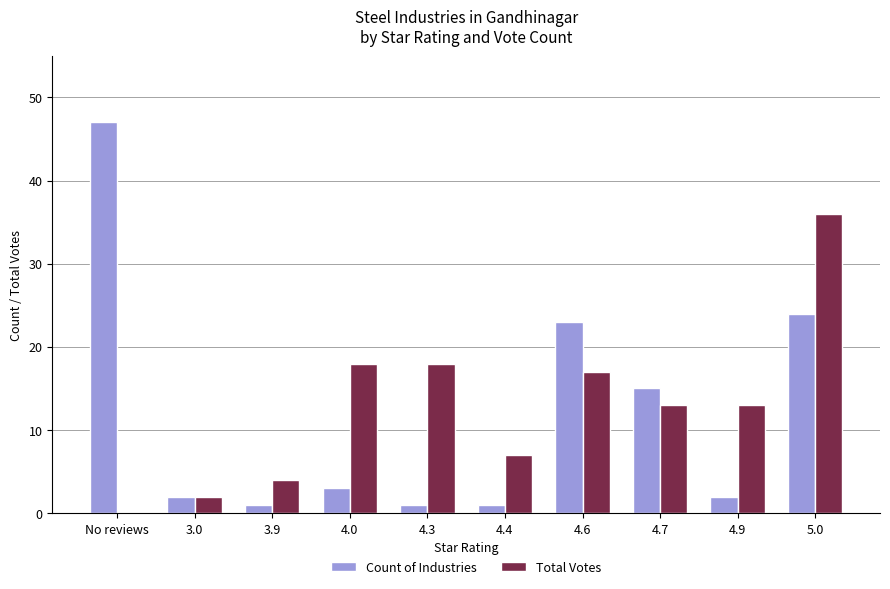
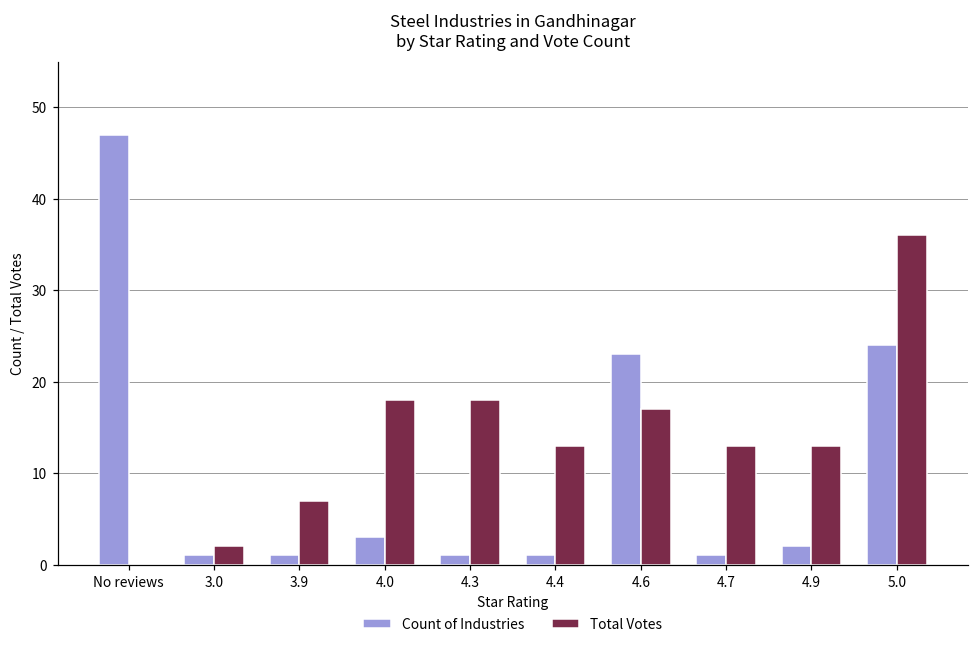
  {
    "Count of Industries": {
      "No reviews": 47,
-     "3.0": 2,
+     "3.0": 1,
      "3.9": 1,
      "4.0": 3,
      "4.3": 1,
      "4.4": 1,
      "4.6": 23,
-     "4.7": 15,
+     "4.7": 1,
      "4.9": 2,
      "5.0": 24
    },
    "Total Votes": {
      "No reviews": 0,
      "3.0": 2,
-     "3.9": 4,
+     "3.9": 7,
      "4.0": 18,
      "4.3": 18,
-     "4.4": 7,
+     "4.4": 13,
      "4.6": 17,
      "4.7": 13,
      "4.9": 13,
      "5.0": 36
    }
  }
